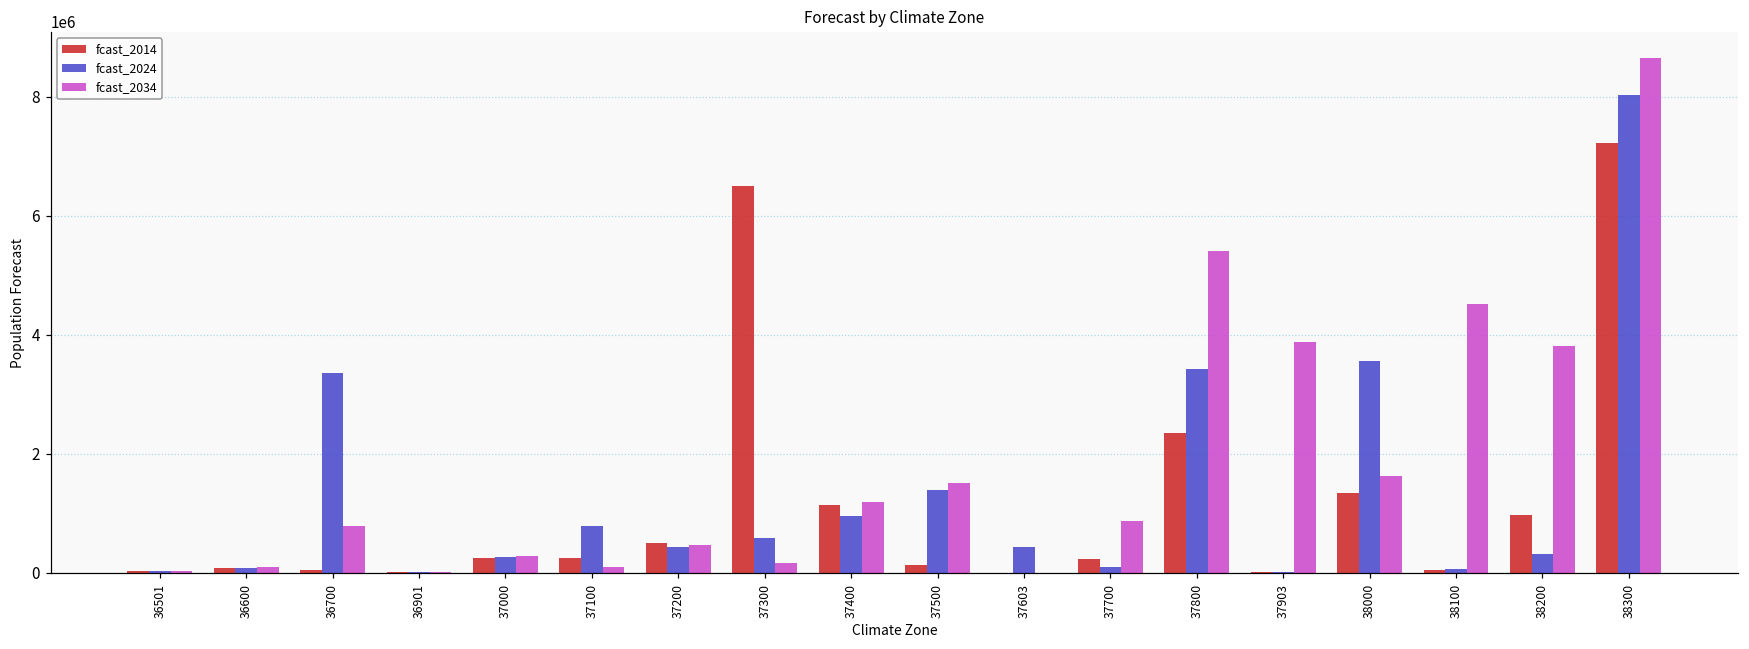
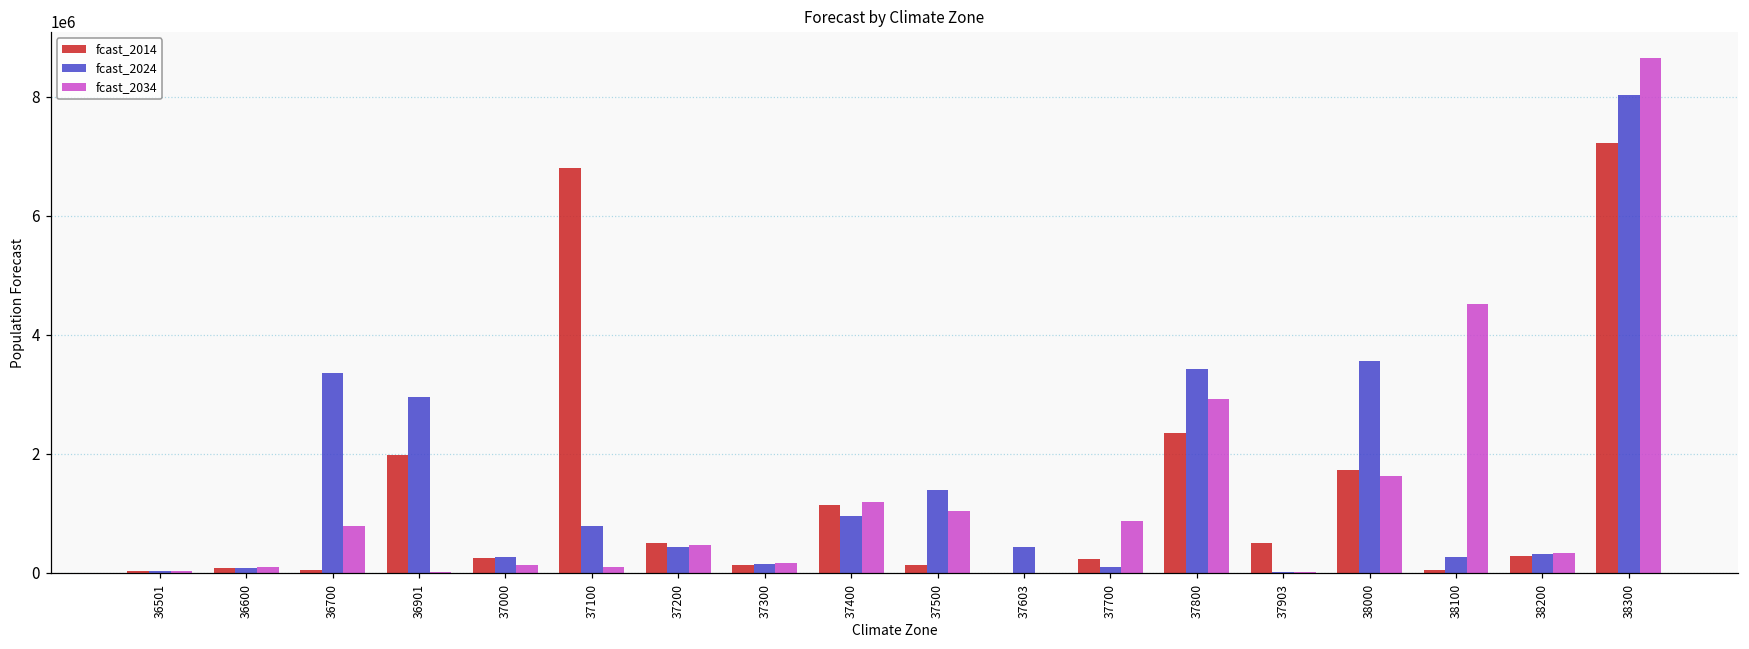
  {
    "fcast_2014": {
      "36600": 100000,
      "36700": 100000,
-     "36901": 0,
+     "36901": 2000000,
      "37000": 200000,
-     "37100": 300000,
+     "37100": 6800000,
      "37200": 500000,
-     "37300": 6500000,
+     "37300": 100000,
      "37400": 1100000,
      "37500": 100000,
      "37700": 200000,
      "37800": 2400000,
-     "37903": 0,
-     "38000": 1300000,
+     "37903": 500000,
+     "38000": 1700000,
      "38100": 100000,
-     "38200": 1000000,
+     "38200": 300000,
      "38300": 7200000
    },
    "fcast_2024": {
      "36600": 100000,
      "36700": 3400000,
-     "36901": 0,
+     "36901": 3000000,
      "37000": 300000,
      "37100": 800000,
      "37200": 400000,
-     "37300": 600000,
+     "37300": 100000,
      "37400": 1000000,
      "37500": 1400000,
      "37603": 400000,
      "37700": 100000,
      "37800": 3400000,
      "38000": 3600000,
-     "38100": 100000,
+     "38100": 300000,
      "38200": 300000,
      "38300": 8000000
    },
    "fcast_2034": {
      "36600": 100000,
      "36700": 800000,
-     "37000": 300000,
+     "37000": 100000,
      "37100": 100000,
      "37200": 500000,
      "37300": 200000,
      "37400": 1200000,
-     "37500": 1500000,
+     "37500": 1000000,
      "37700": 900000,
-     "37800": 5400000,
-     "37903": 3900000,
+     "37800": 2900000,
+     "37903": 0,
      "38000": 1600000,
      "38100": 4500000,
-     "38200": 3800000,
+     "38200": 300000,
      "38300": 8600000
    }
  }
